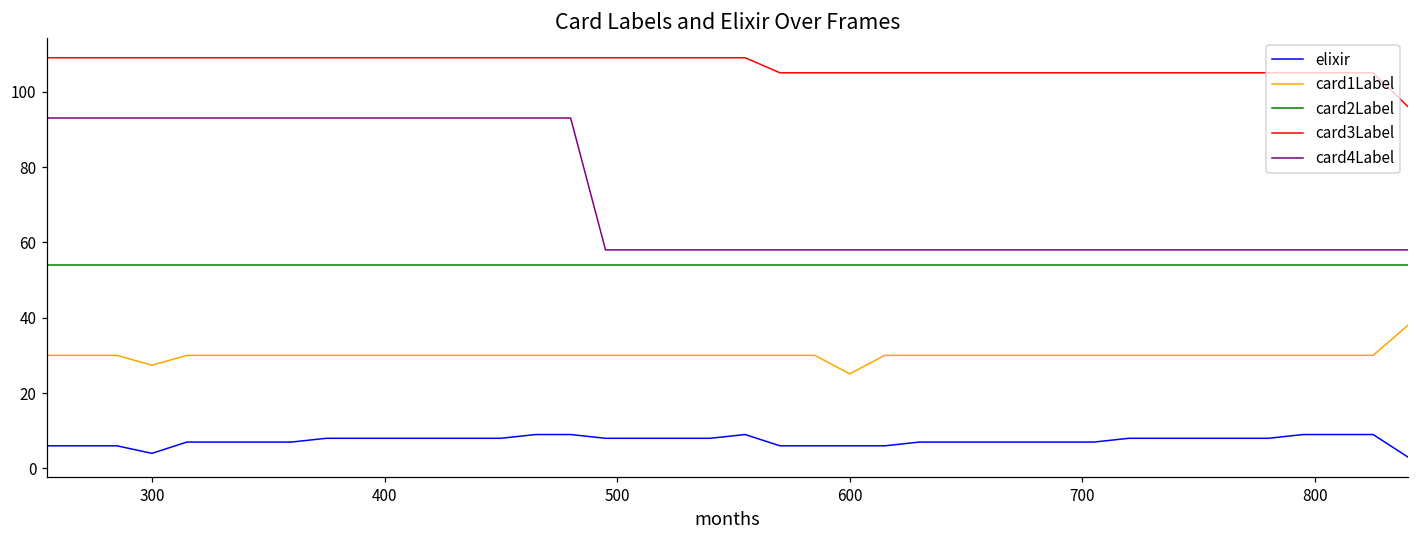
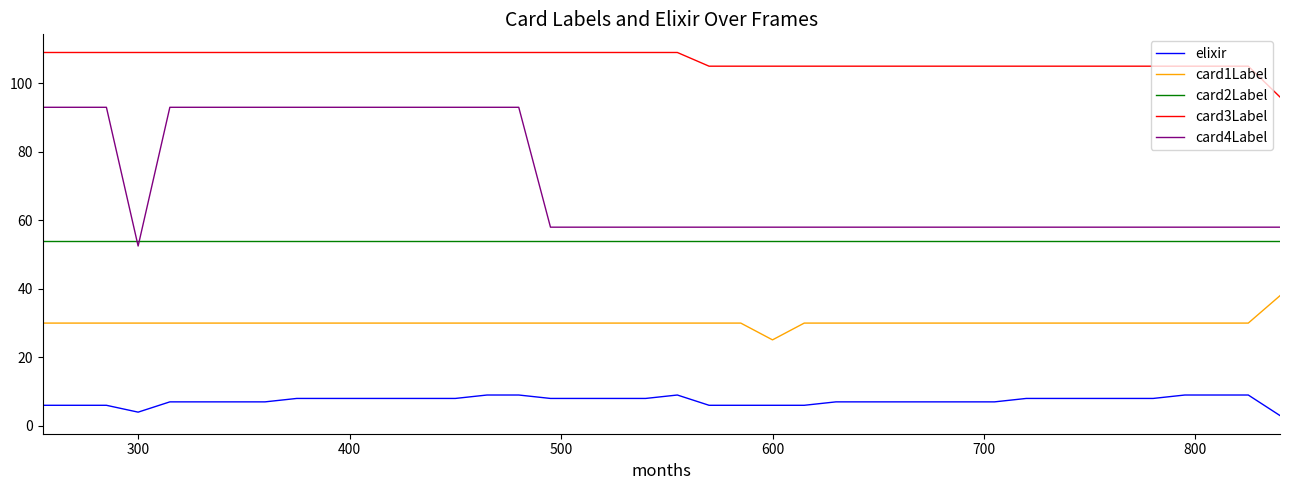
  {
    "elixir": {
      "300": 4,
      "600": 6
    },
    "card1Label": {
-     "300": 27,
+     "300": 30,
      "600": 25
    },
    "card2Label": {
      "300": 54,
      "600": 54
    },
    "card3Label": {
      "300": 109,
      "600": 105
    },
    "card4Label": {
-     "300": 93,
+     "300": 53,
      "600": 58
    }
  }
